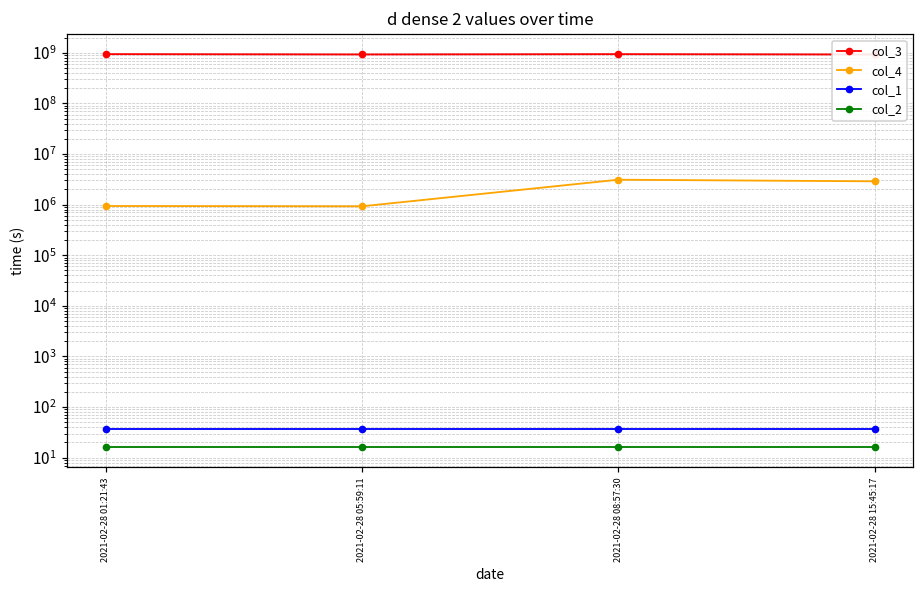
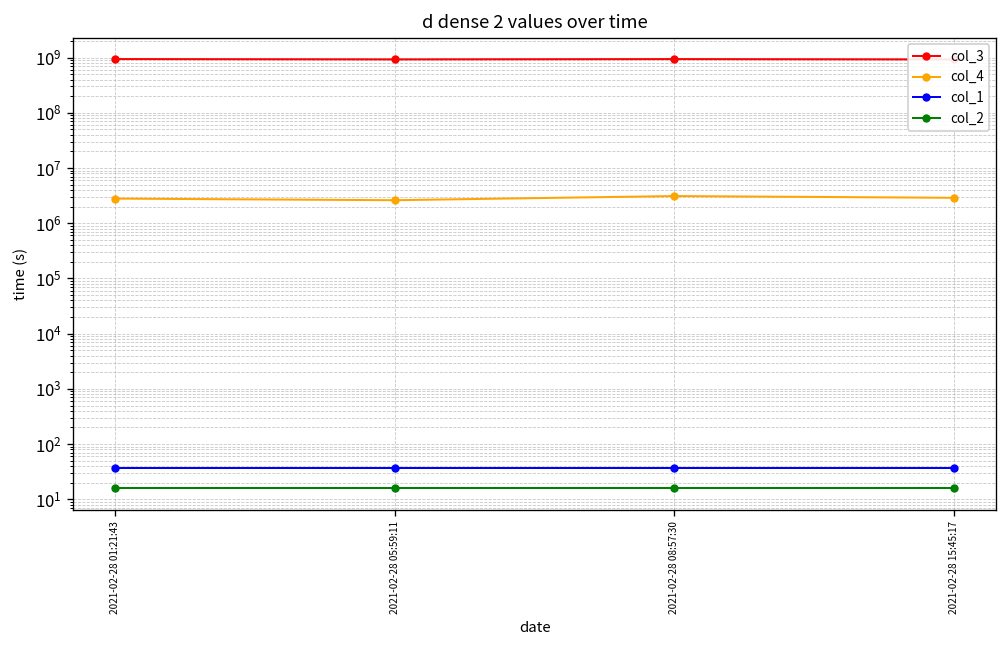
  {
    "col_3": {
      "2021-02-28 01:21:43": 900000000,
      "2021-02-28 05:59:11": 900000000,
      "2021-02-28 08:57:30": 900000000
    },
    "col_4": {
-     "2021-02-28 01:21:43": 900000,
-     "2021-02-28 05:59:11": 900000,
+     "2021-02-28 01:21:43": 3000000,
+     "2021-02-28 05:59:11": 3000000,
      "2021-02-28 08:57:30": 3000000,
      "2021-02-28 15:45:17": 3000000
    },
    "col_1": {
      "2021-02-28 01:21:43": 40,
      "2021-02-28 05:59:11": 40,
      "2021-02-28 08:57:30": 40,
      "2021-02-28 15:45:17": 40
    },
    "col_2": {
      "2021-02-28 01:21:43": 16,
      "2021-02-28 05:59:11": 16,
      "2021-02-28 08:57:30": 16,
      "2021-02-28 15:45:17": 16
    }
  }
